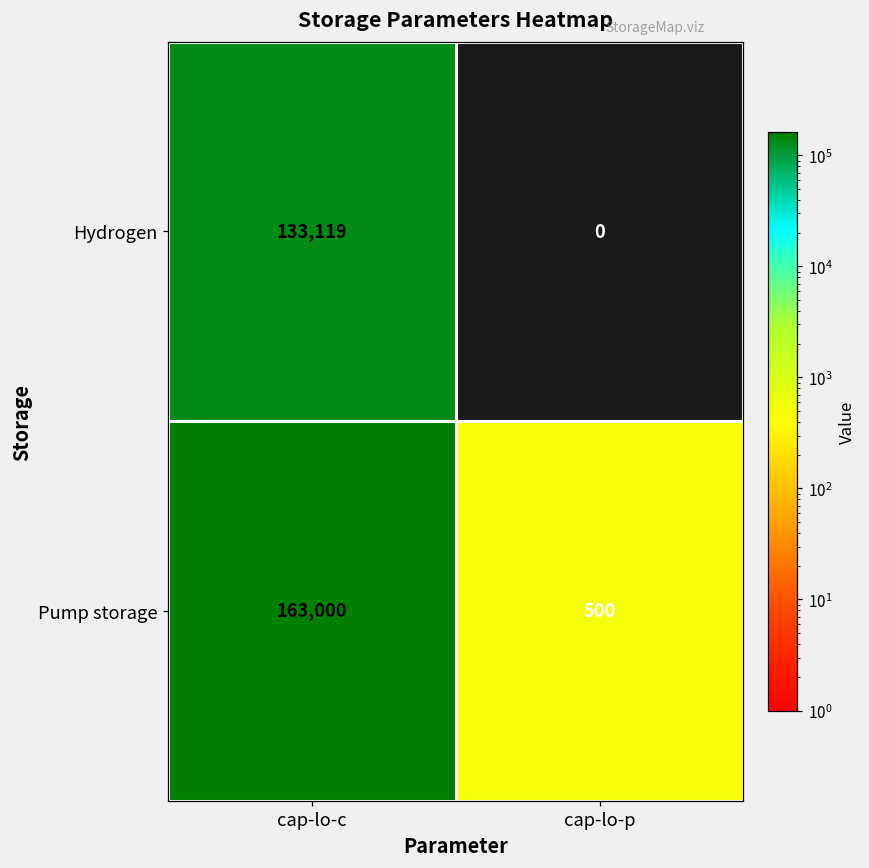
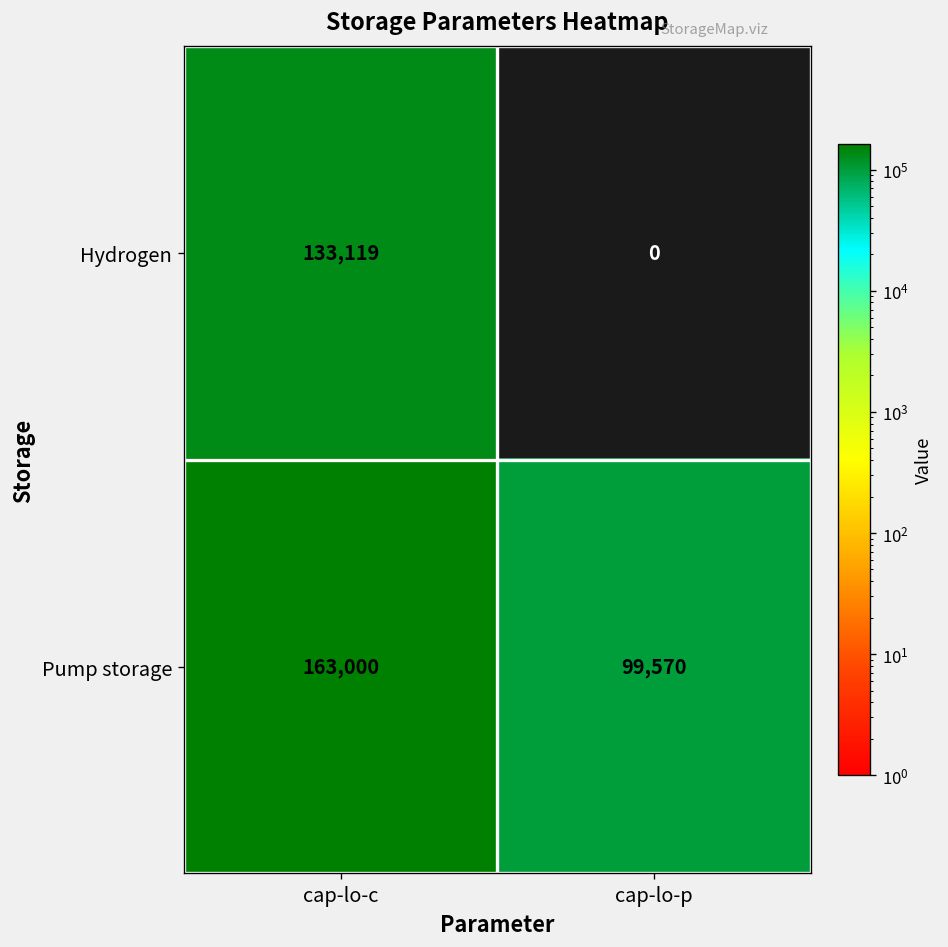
  {
    "Hydrogen": {
      "cap-lo-c": "133,119",
      "cap-lo-p": "0"
    },
    "Pump storage": {
      "cap-lo-c": "163,000",
-     "cap-lo-p": "500"
+     "cap-lo-p": "99,570"
    }
  }
